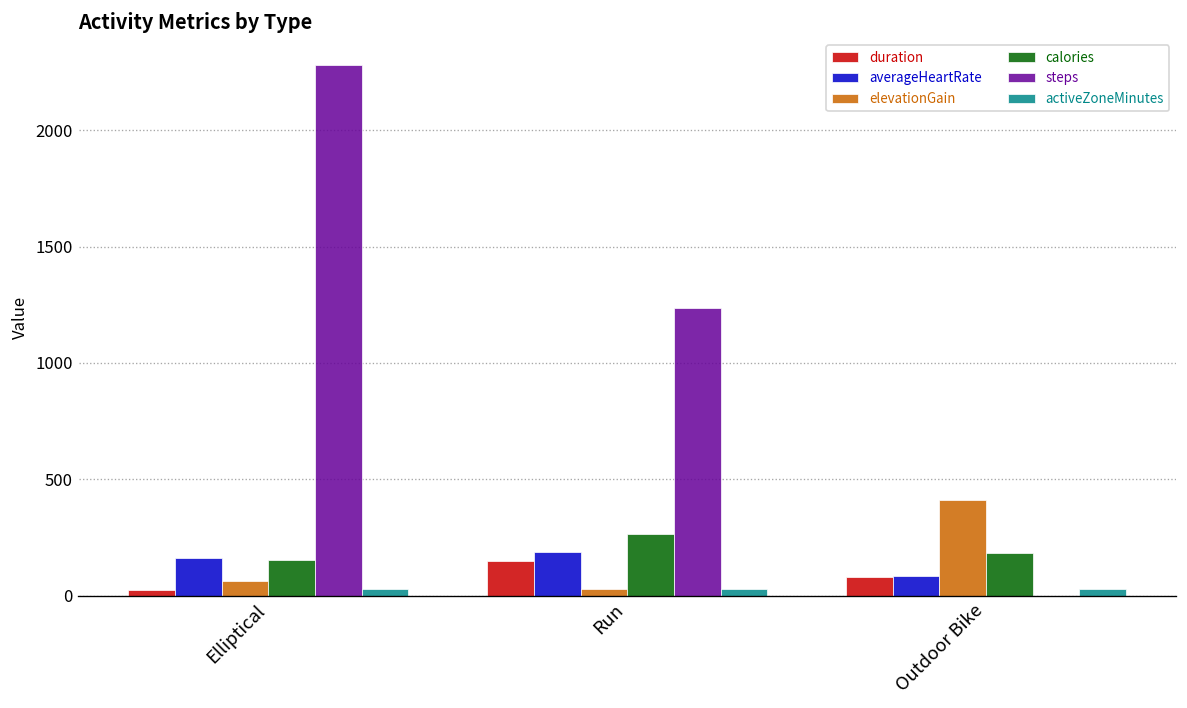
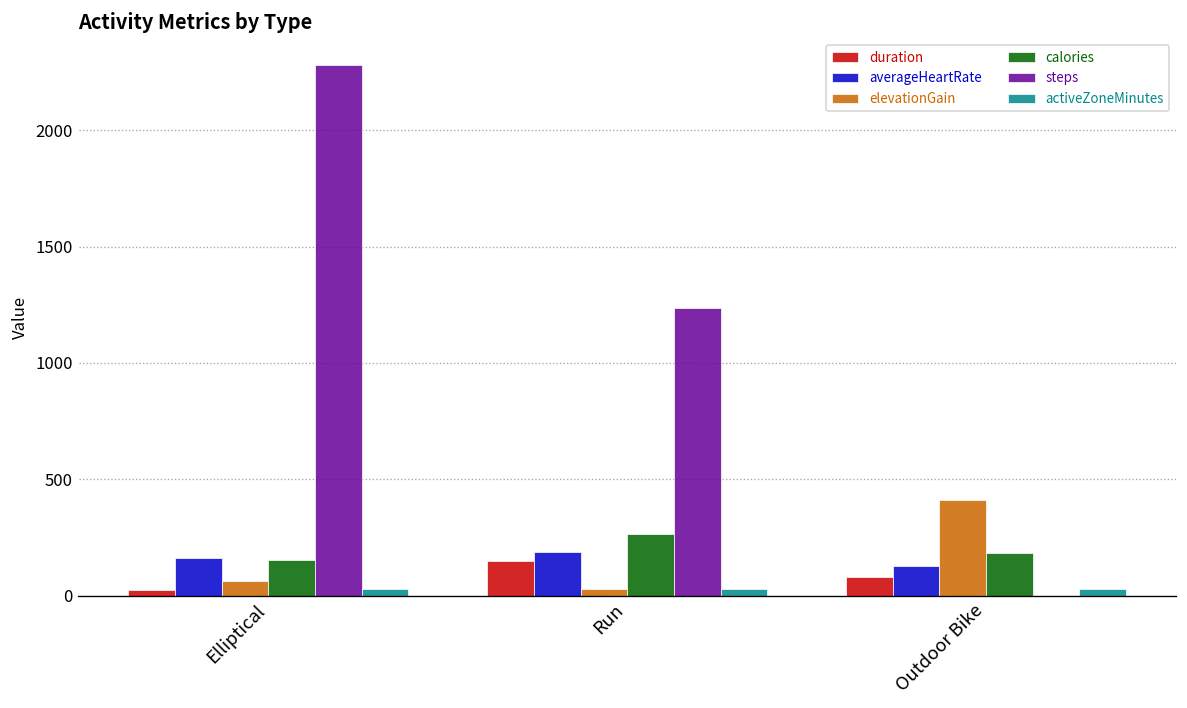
  {
    "duration": {
      "Elliptical": 20,
      "Run": 150,
      "Outdoor Bike": 80
    },
    "averageHeartRate": {
      "Elliptical": 160,
      "Run": 190,
-     "Outdoor Bike": 90
+     "Outdoor Bike": 130
    },
    "elevationGain": {
      "Elliptical": 60,
      "Run": 30,
      "Outdoor Bike": 410
    },
    "calories": {
      "Elliptical": 150,
      "Run": 270,
      "Outdoor Bike": 180
    },
    "steps": {
      "Elliptical": 2280,
      "Run": 1240,
      "Outdoor Bike": 0
    },
    "activeZoneMinutes": {
      "Elliptical": 30,
      "Run": 30,
      "Outdoor Bike": 30
    }
  }
